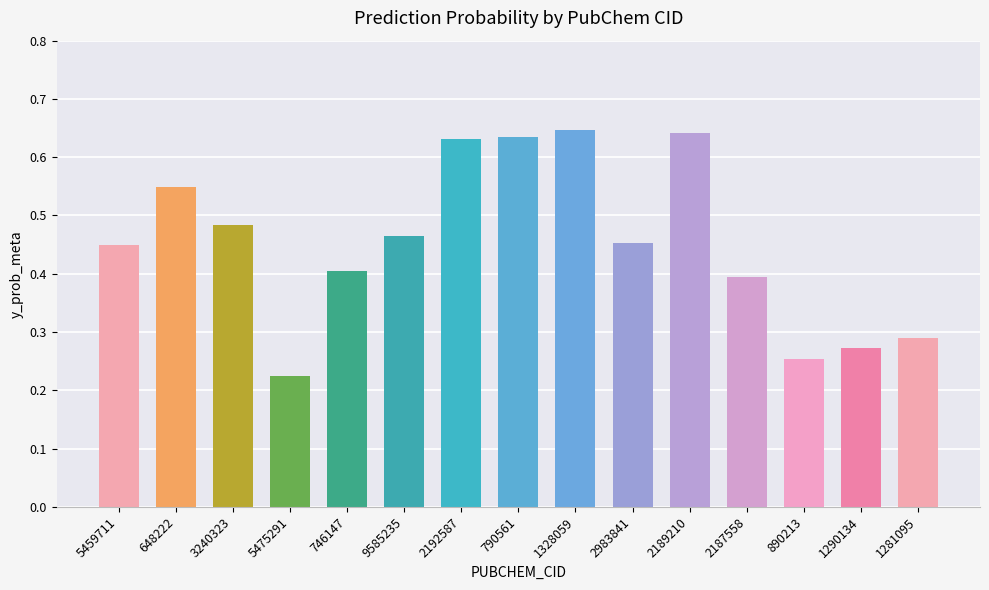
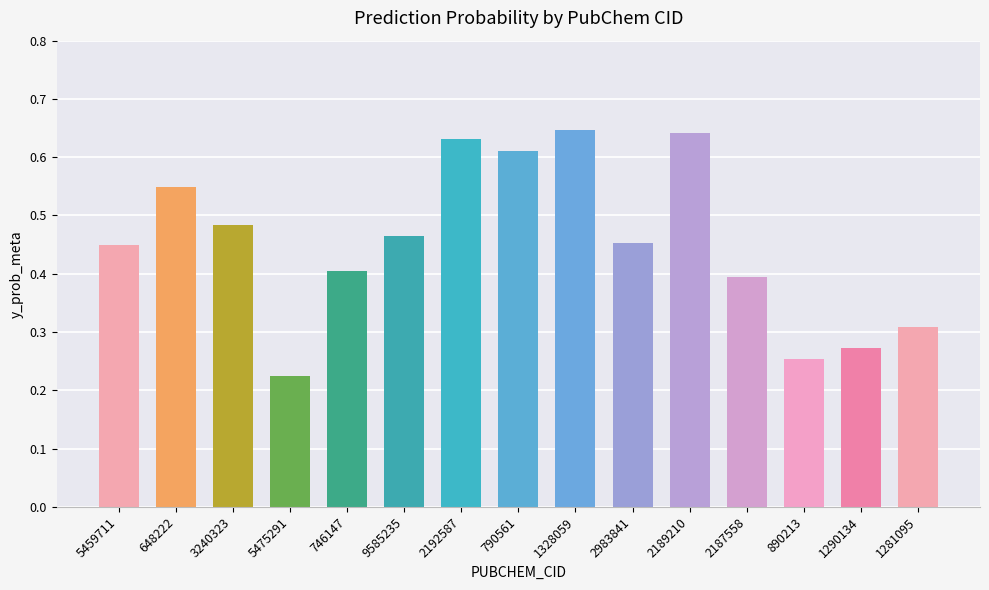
  {
    "5459711": 0.45,
    "648222": 0.55,
    "3240323": 0.48,
    "5475291": 0.22,
    "746147": 0.40,
    "9585235": 0.47,
    "2192587": 0.63,
-   "790561": 0.64,
+   "790561": 0.61,
    "1328059": 0.65,
    "2983841": 0.45,
    "2189210": 0.64,
    "2187558": 0.39,
    "890213": 0.25,
    "1290134": 0.27,
-   "1281095": 0.29
+   "1281095": 0.31
  }
